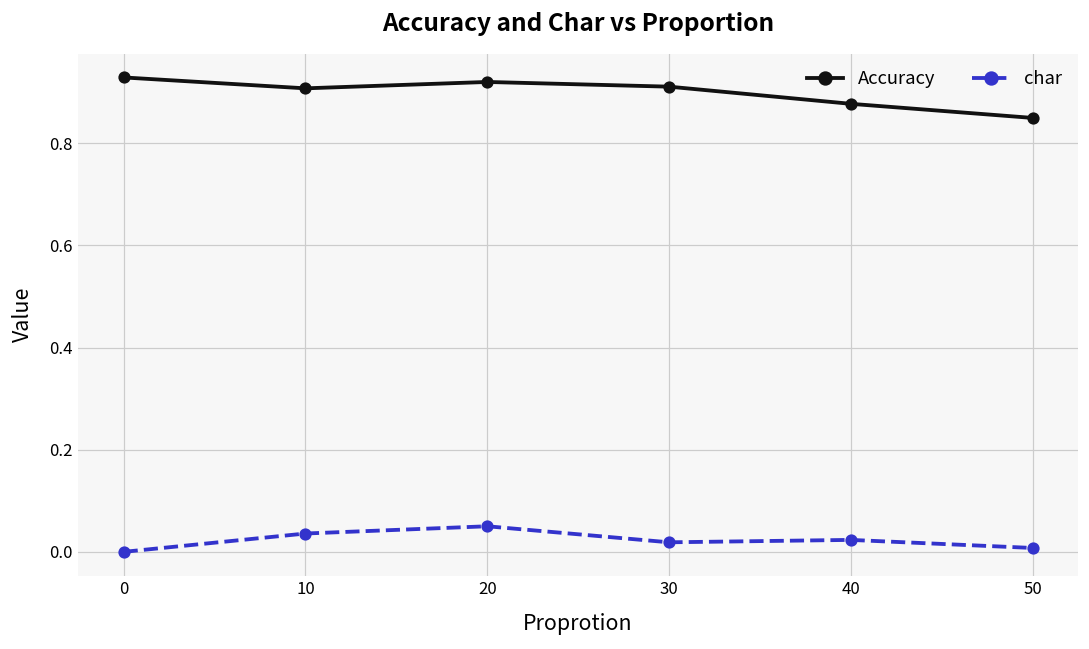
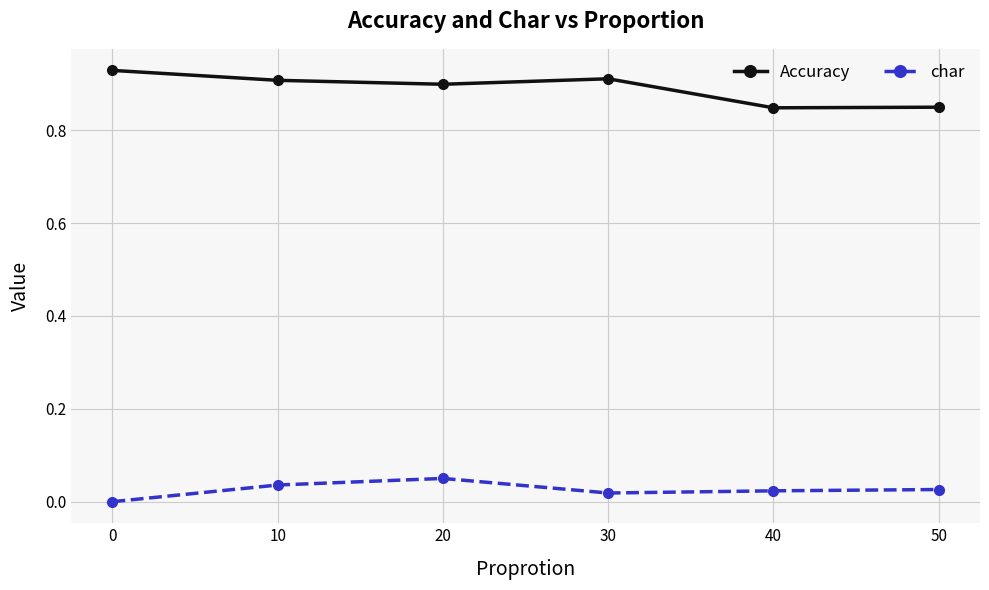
  {
    "Accuracy": {
      "0": 0.93,
      "10": 0.91,
-     "20": 0.92,
+     "20": 0.90,
      "30": 0.91,
-     "40": 0.88,
+     "40": 0.85,
      "50": 0.85
    },
    "char": {
      "0": 0.00,
      "10": 0.04,
      "20": 0.05,
      "30": 0.02,
      "40": 0.02,
-     "50": 0.01
+     "50": 0.03
    }
  }
